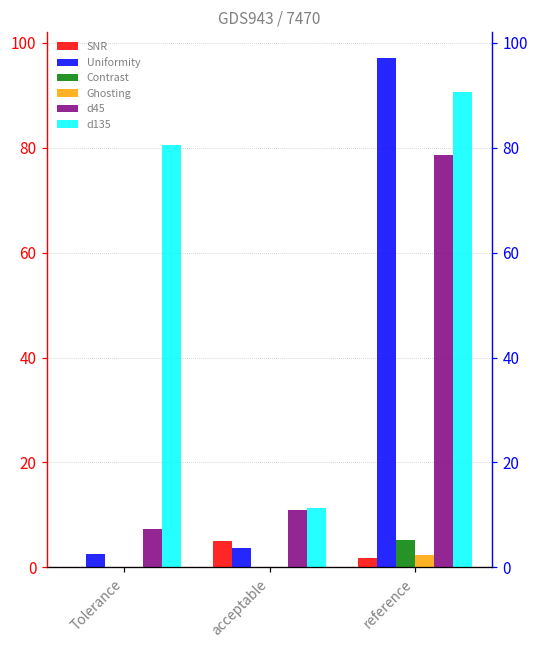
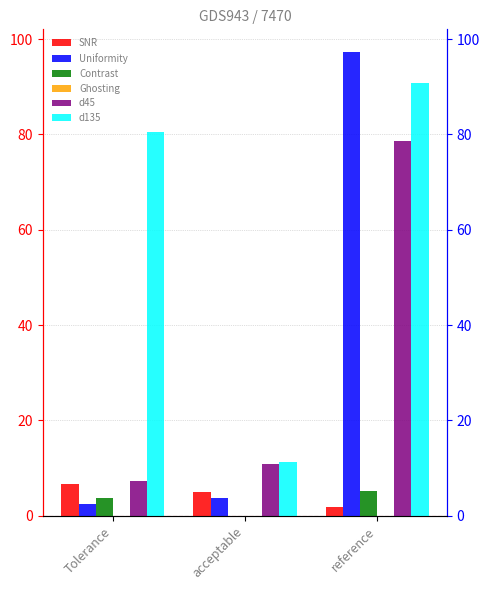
  {
    "SNR": {
-     "Tolerance": 0,
+     "Tolerance": 7,
      "acceptable": 5,
      "reference": 2
    },
    "Uniformity": {
      "Tolerance": 2,
      "acceptable": 4,
      "reference": 97
    },
    "Contrast": {
-     "Tolerance": 0,
+     "Tolerance": 4,
      "reference": 5
    },
    "Ghosting": {
-     "reference": 2
+     "reference": 0
    },
    "d45": {
      "Tolerance": 7,
      "acceptable": 11,
      "reference": 79
    },
    "d135": {
      "Tolerance": 80,
      "acceptable": 11,
      "reference": 91
    }
  }
